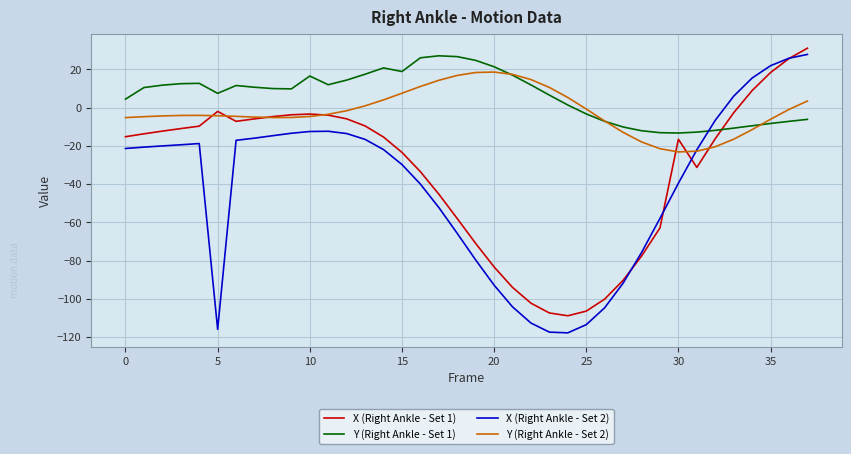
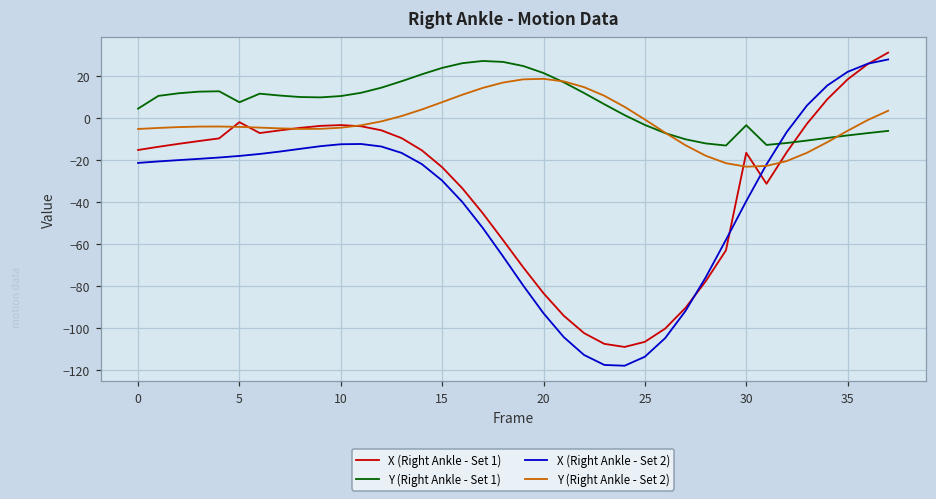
  {
    "X (Right Ankle - Set 1)": {
      "0": -15,
      "5": -2,
      "15": -23,
      "20": -83,
      "25": -106,
      "30": -17,
      "35": 18
    },
    "Y (Right Ankle - Set 1)": {
      "0": 4,
      "5": 8,
-     "10": 17,
-     "15": 19,
+     "10": 10,
+     "15": 24,
      "20": 21,
      "25": -3,
-     "30": -13,
+     "30": -3,
      "35": -8
    },
    "X (Right Ankle - Set 2)": {
      "0": -21,
-     "5": -116,
+     "5": -18,
      "10": -12,
      "15": -30,
      "20": -93,
      "25": -113,
      "30": -40,
      "35": 22
    },
    "Y (Right Ankle - Set 2)": {
      "0": -5,
      "5": -4,
      "15": 8,
      "20": 19,
      "25": -1,
      "30": -23,
      "35": -6
    }
  }
